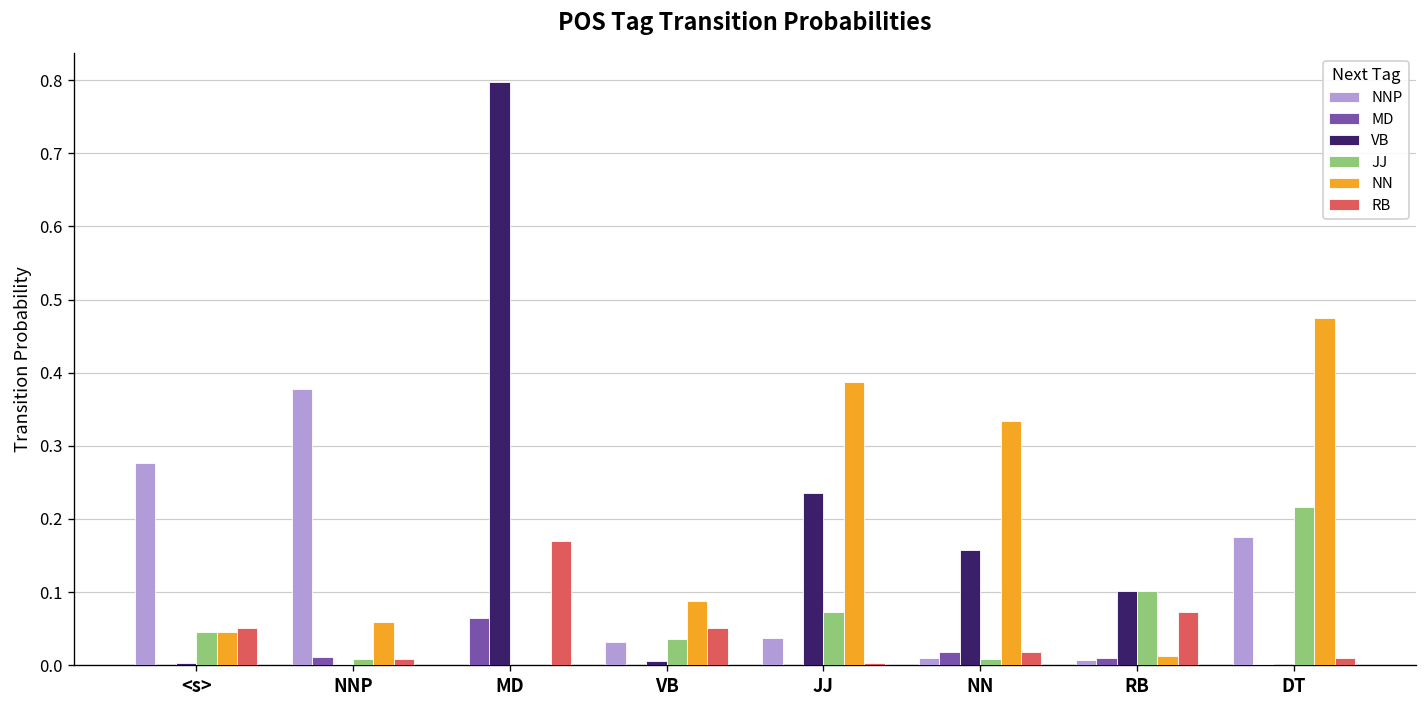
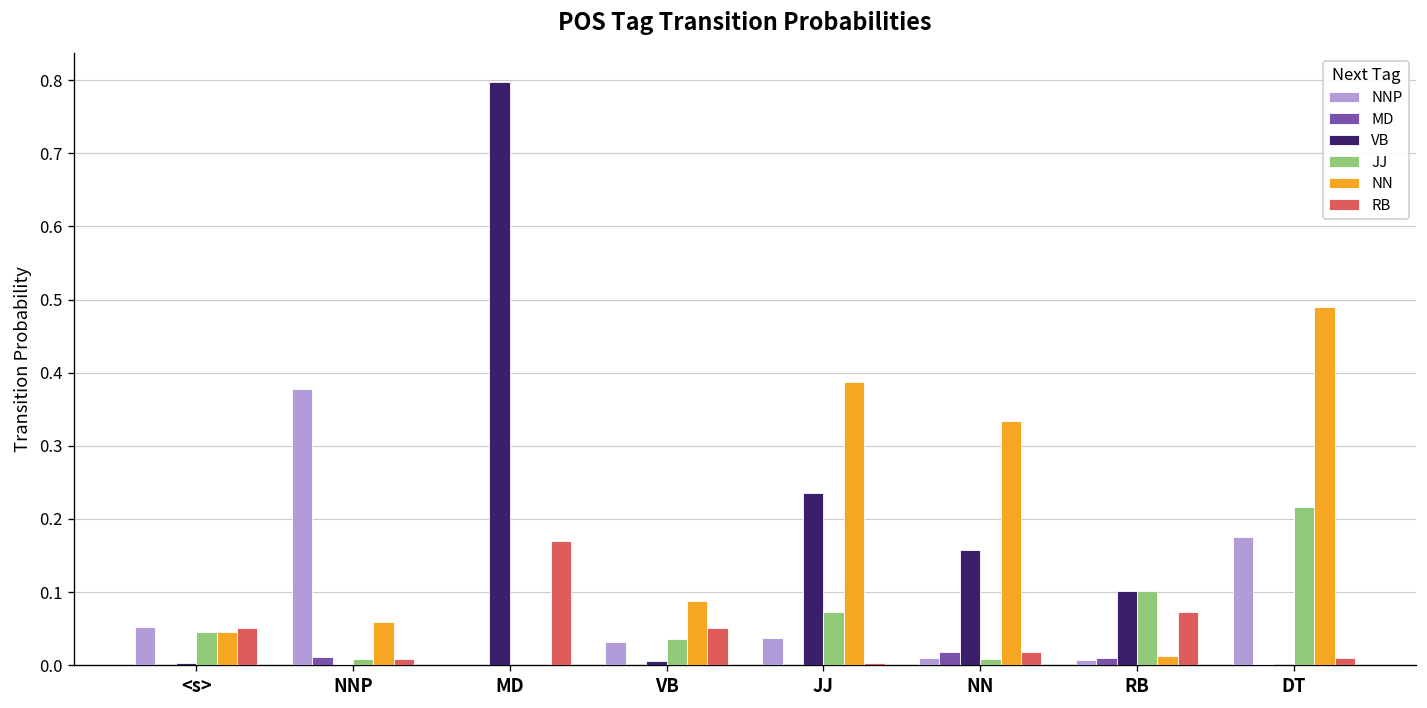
  {
    "NNP": {
-     "<s>": 0.28,
+     "<s>": 0.05,
      "NNP": 0.38,
      "VB": 0.03,
      "JJ": 0.04,
      "NN": 0.01,
      "RB": 0.01,
      "DT": 0.18
    },
    "MD": {
      "NNP": 0.01,
-     "MD": 0.06,
+     "MD": 0.00,
      "NN": 0.02,
      "RB": 0.01
    },
    "VB": {
      "MD": 0.80,
      "VB": 0.01,
      "JJ": 0.24,
      "NN": 0.16,
      "RB": 0.10
    },
    "JJ": {
      "<s>": 0.05,
      "NNP": 0.01,
      "VB": 0.04,
      "JJ": 0.07,
      "NN": 0.01,
      "RB": 0.10,
      "DT": 0.22
    },
    "NN": {
      "<s>": 0.04,
      "NNP": 0.06,
      "VB": 0.09,
      "JJ": 0.39,
      "NN": 0.33,
      "RB": 0.01,
-     "DT": 0.47
+     "DT": 0.49
    },
    "RB": {
      "<s>": 0.05,
      "NNP": 0.01,
      "MD": 0.17,
      "VB": 0.05,
      "NN": 0.02,
      "RB": 0.07,
      "DT": 0.01
    }
  }
